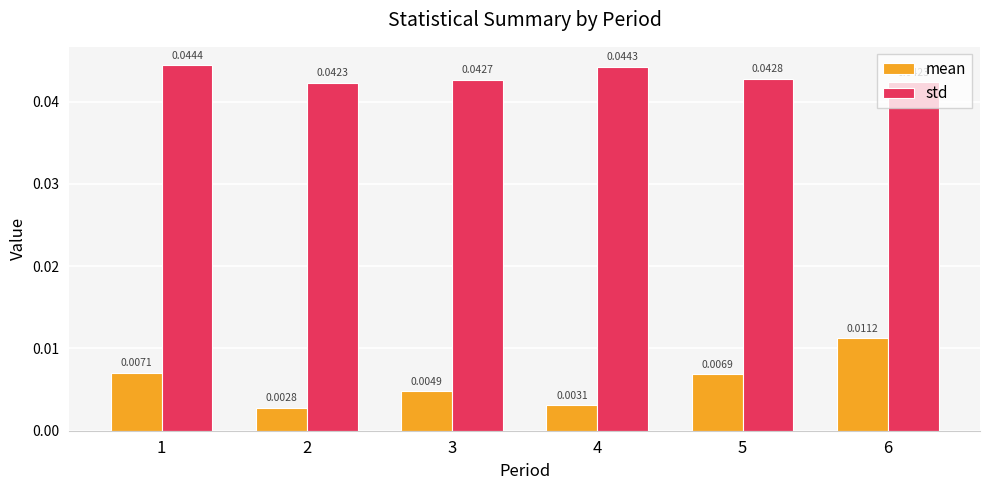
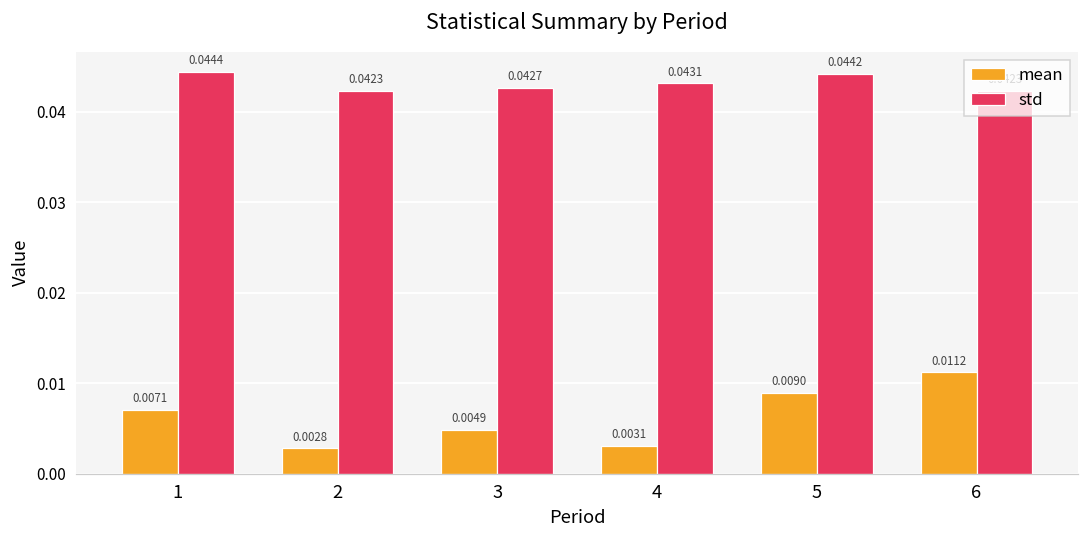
  {
    "mean": {
      "1": 0.0071,
      "2": 0.0028,
      "3": 0.0049,
      "4": 0.0031,
-     "5": 0.0069,
+     "5": 0.0090,
      "6": 0.0112
    },
    "std": {
      "1": 0.0444,
      "2": 0.0423,
      "3": 0.0427,
-     "4": 0.0443,
-     "5": 0.0428
+     "4": 0.0431,
+     "5": 0.0442
    }
  }
